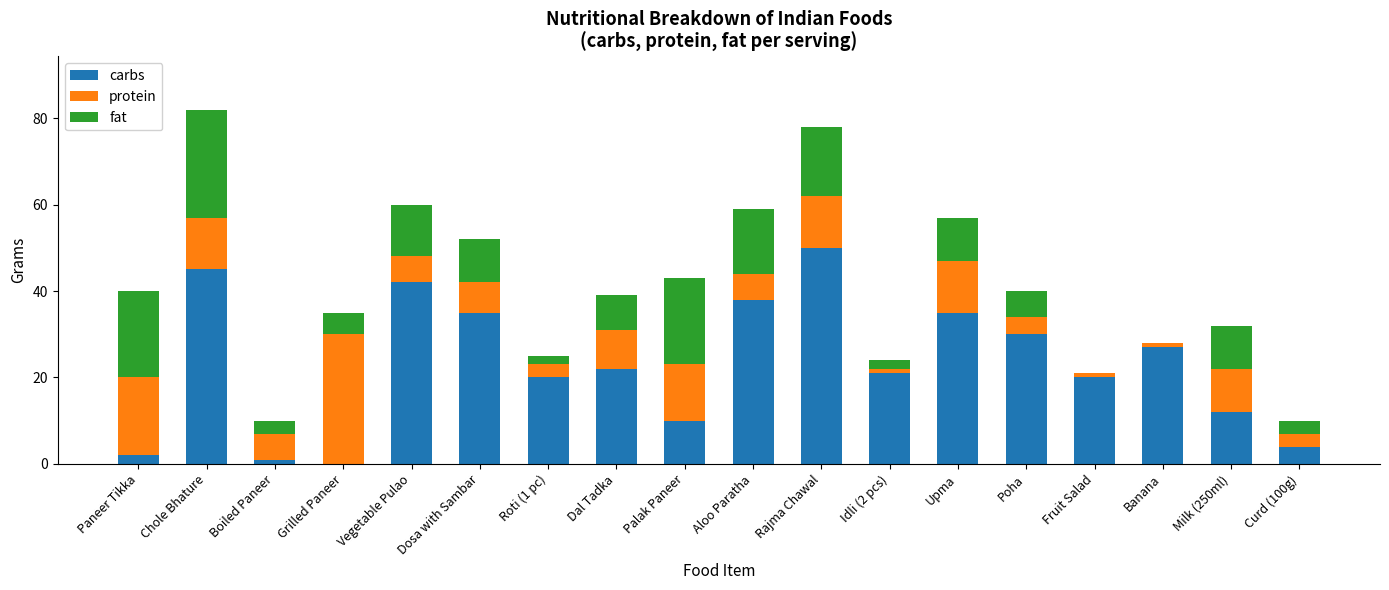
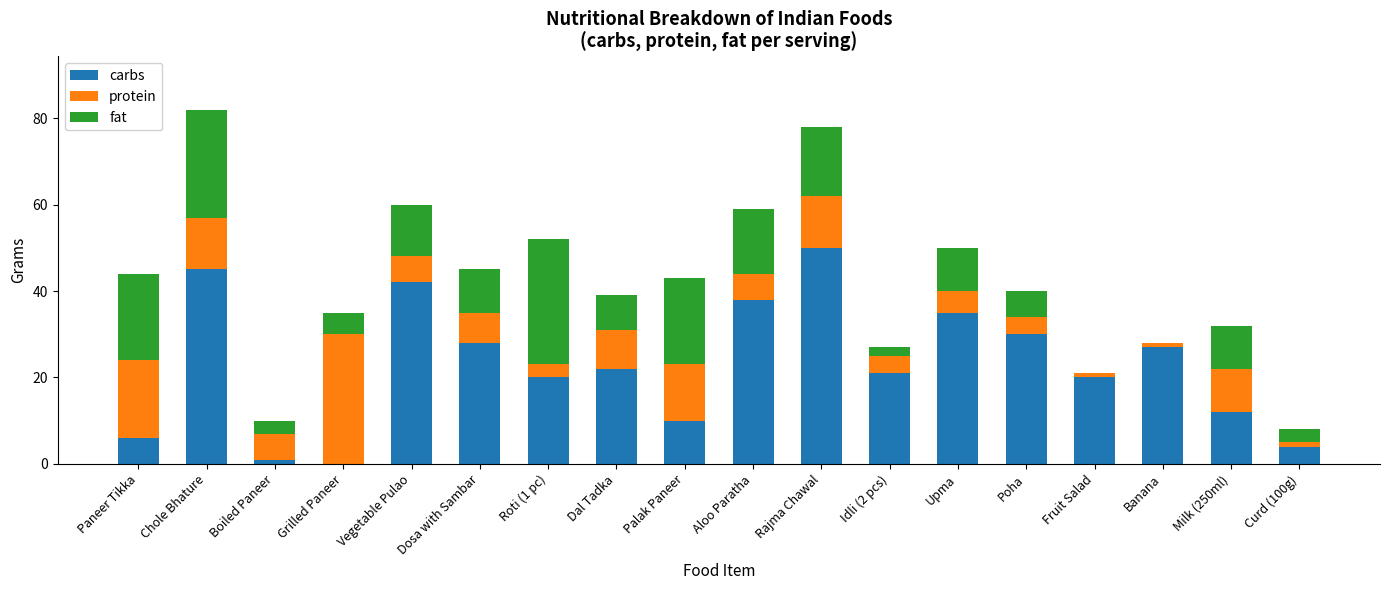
  {
    "carbs": {
-     "Paneer Tikka": 2,
+     "Paneer Tikka": 6,
      "Chole Bhature": 45,
      "Boiled Paneer": 1,
      "Grilled Paneer": 0,
      "Vegetable Pulao": 42,
-     "Dosa with Sambar": 35,
+     "Dosa with Sambar": 28,
      "Roti (1 pc)": 20,
      "Dal Tadka": 22,
      "Palak Paneer": 10,
      "Aloo Paratha": 38,
      "Rajma Chawal": 50,
      "Idli (2 pcs)": 21,
      "Upma": 35,
      "Poha": 30,
      "Fruit Salad": 20,
      "Banana": 27,
      "Milk (250ml)": 12,
      "Curd (100g)": 4
    },
    "protein": {
      "Paneer Tikka": 18,
      "Chole Bhature": 12,
      "Boiled Paneer": 6,
      "Grilled Paneer": 30,
      "Vegetable Pulao": 6,
      "Dosa with Sambar": 7,
      "Roti (1 pc)": 3,
      "Dal Tadka": 9,
      "Palak Paneer": 13,
      "Aloo Paratha": 6,
      "Rajma Chawal": 12,
-     "Idli (2 pcs)": 1,
-     "Upma": 12,
+     "Idli (2 pcs)": 4,
+     "Upma": 5,
      "Poha": 4,
      "Fruit Salad": 1,
      "Banana": 1,
      "Milk (250ml)": 10,
-     "Curd (100g)": 3
+     "Curd (100g)": 1
    },
    "fat": {
      "Paneer Tikka": 20,
      "Chole Bhature": 25,
      "Boiled Paneer": 3,
      "Grilled Paneer": 5,
      "Vegetable Pulao": 12,
      "Dosa with Sambar": 10,
-     "Roti (1 pc)": 2,
+     "Roti (1 pc)": 29,
      "Dal Tadka": 8,
      "Palak Paneer": 20,
      "Aloo Paratha": 15,
      "Rajma Chawal": 16,
      "Idli (2 pcs)": 2,
      "Upma": 10,
      "Poha": 6,
      "Fruit Salad": 0,
      "Banana": 0,
      "Milk (250ml)": 10,
      "Curd (100g)": 3
    }
  }
